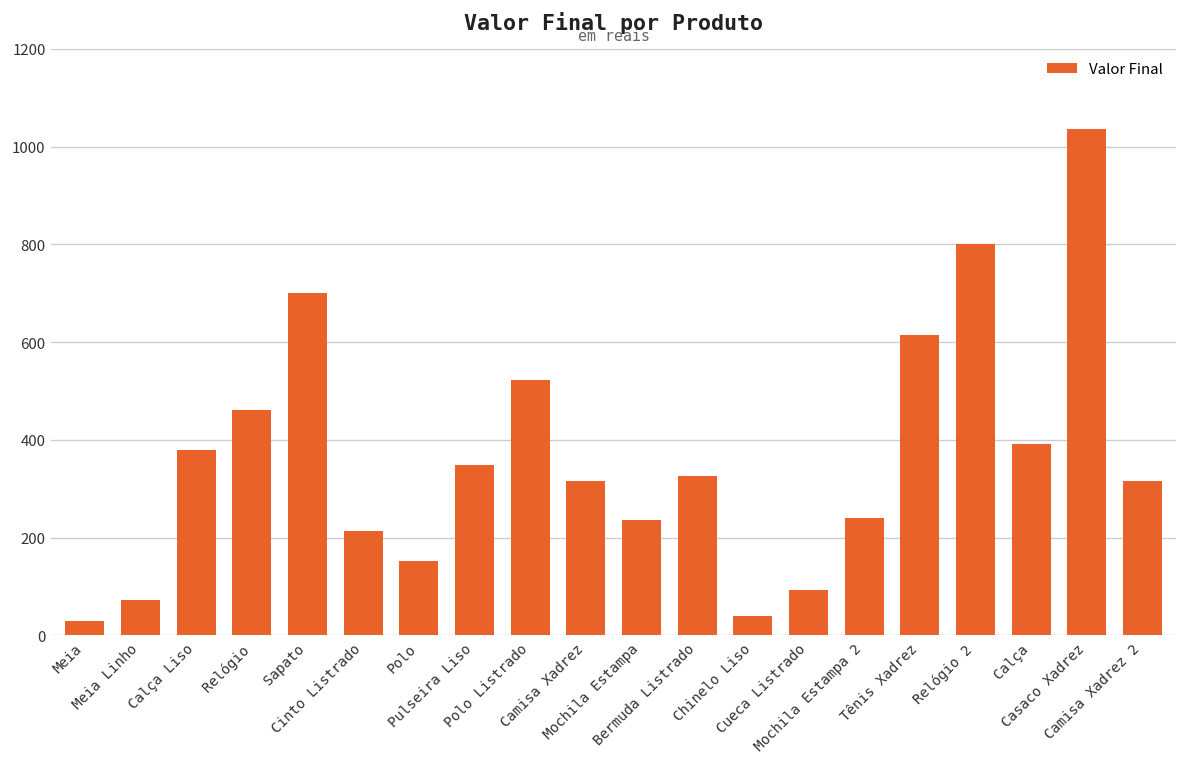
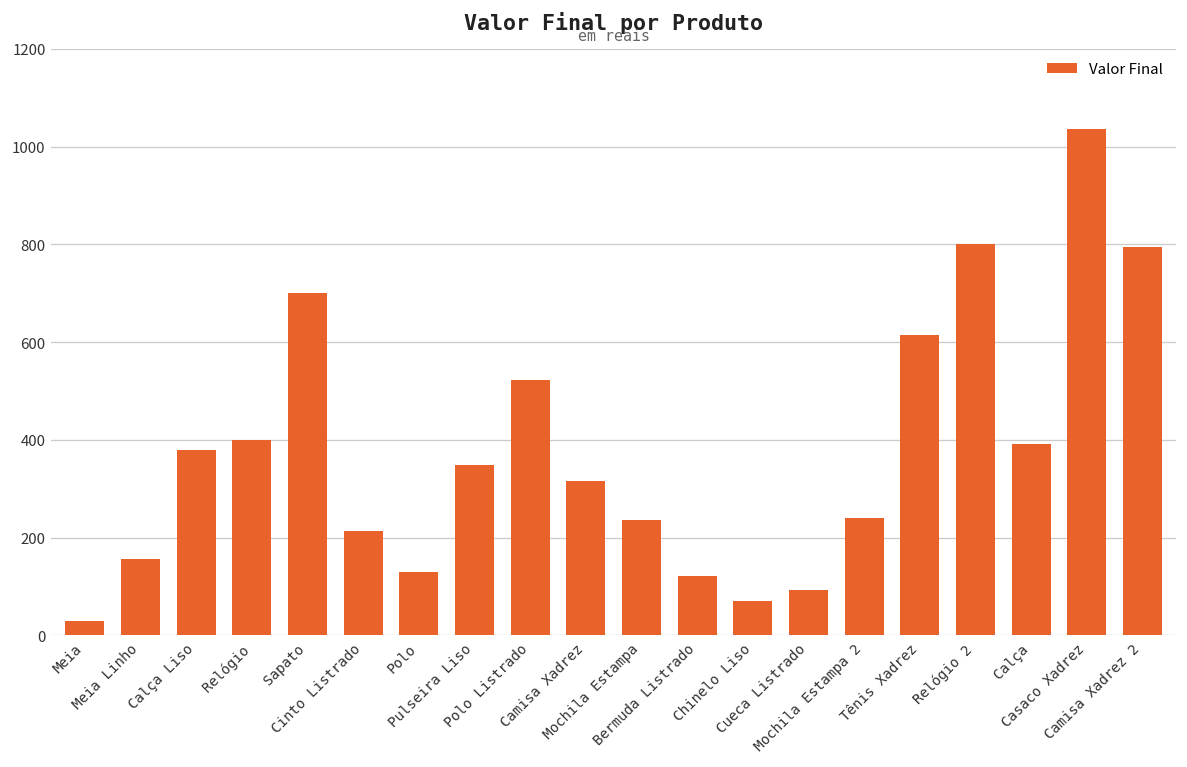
  {
    "Meia": 30,
-   "Meia Linho": 70,
+   "Meia Linho": 160,
    "Calça Liso": 380,
-   "Relógio": 460,
+   "Relógio": 400,
    "Sapato": 700,
    "Cinto Listrado": 210,
-   "Polo": 150,
+   "Polo": 130,
    "Pulseira Liso": 350,
    "Polo Listrado": 520,
    "Camisa Xadrez": 320,
    "Mochila Estampa": 240,
-   "Bermuda Listrado": 330,
-   "Chinelo Liso": 40,
+   "Bermuda Listrado": 120,
+   "Chinelo Liso": 70,
    "Cueca Listrado": 90,
    "Mochila Estampa 2": 240,
    "Tênis Xadrez": 610,
    "Relógio 2": 800,
    "Calça": 390,
    "Casaco Xadrez": 1040,
-   "Camisa Xadrez 2": 320
+   "Camisa Xadrez 2": 790
  }
